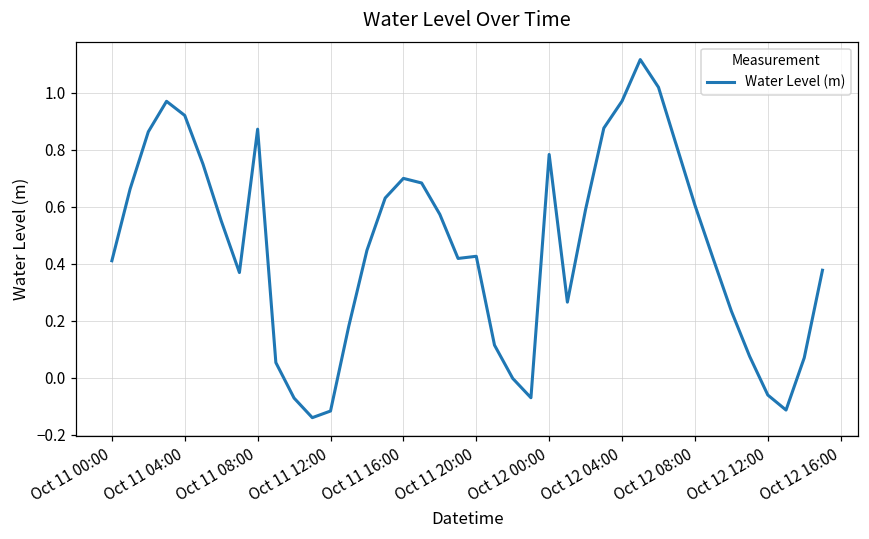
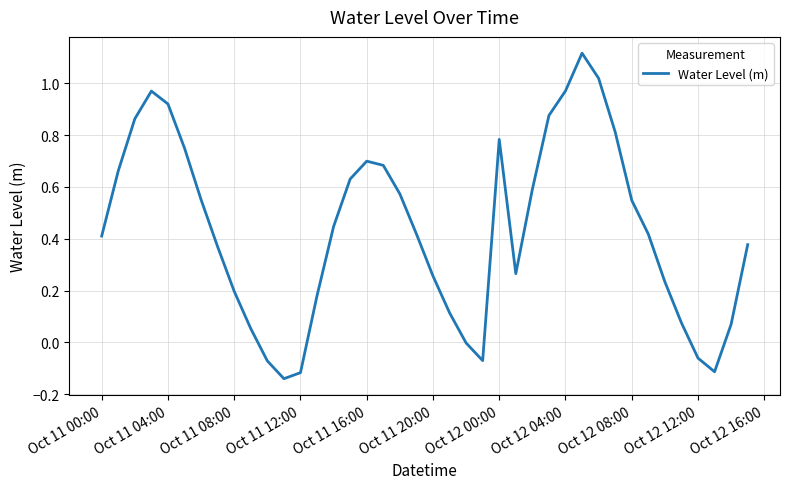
  {
    "Oct 11 00:00": 0.41,
    "Oct 11 04:00": 0.92,
-   "Oct 11 08:00": 0.87,
+   "Oct 11 08:00": 0.20,
    "Oct 11 12:00": -0.12,
    "Oct 11 16:00": 0.70,
-   "Oct 11 20:00": 0.43,
+   "Oct 11 20:00": 0.26,
    "Oct 12 00:00": 0.78,
    "Oct 12 04:00": 0.97,
-   "Oct 12 08:00": 0.61,
+   "Oct 12 08:00": 0.55,
    "Oct 12 12:00": -0.06
  }
